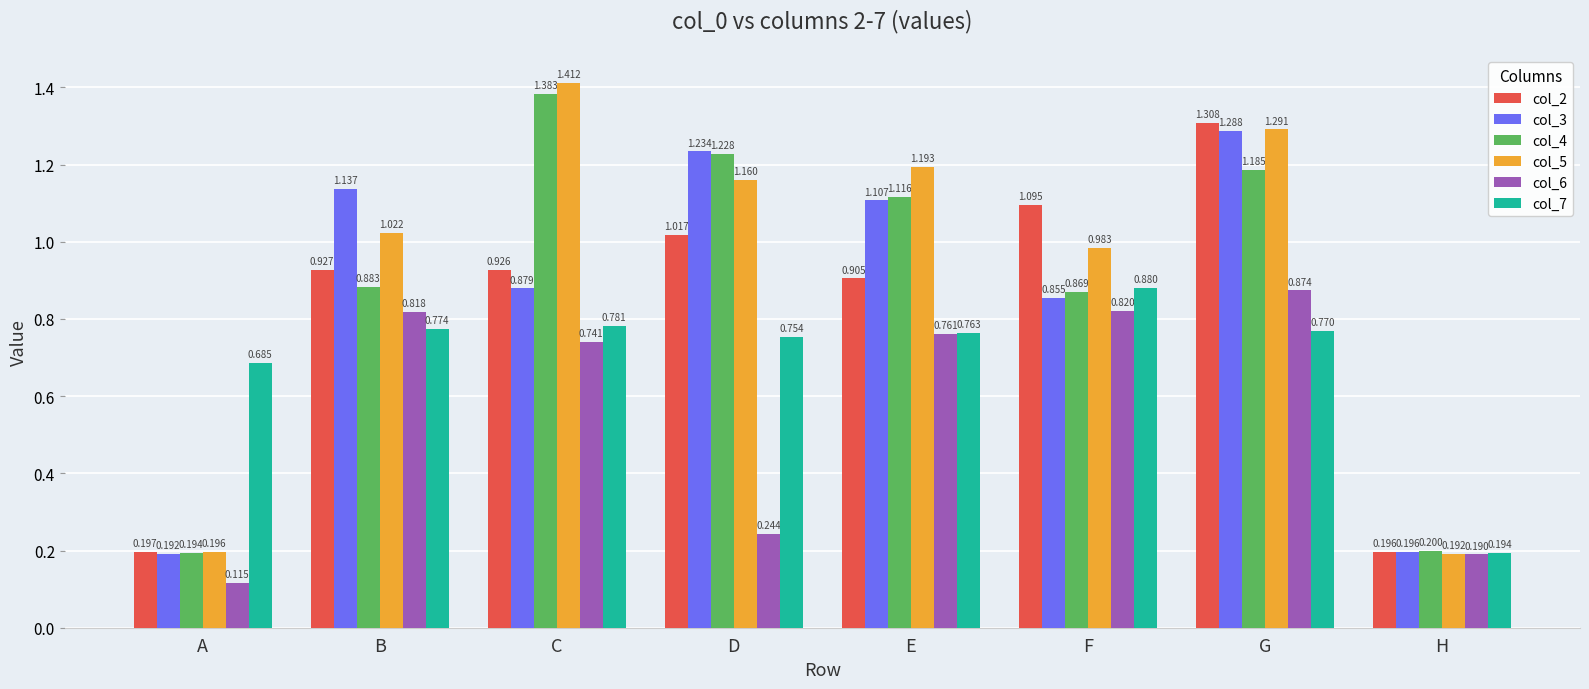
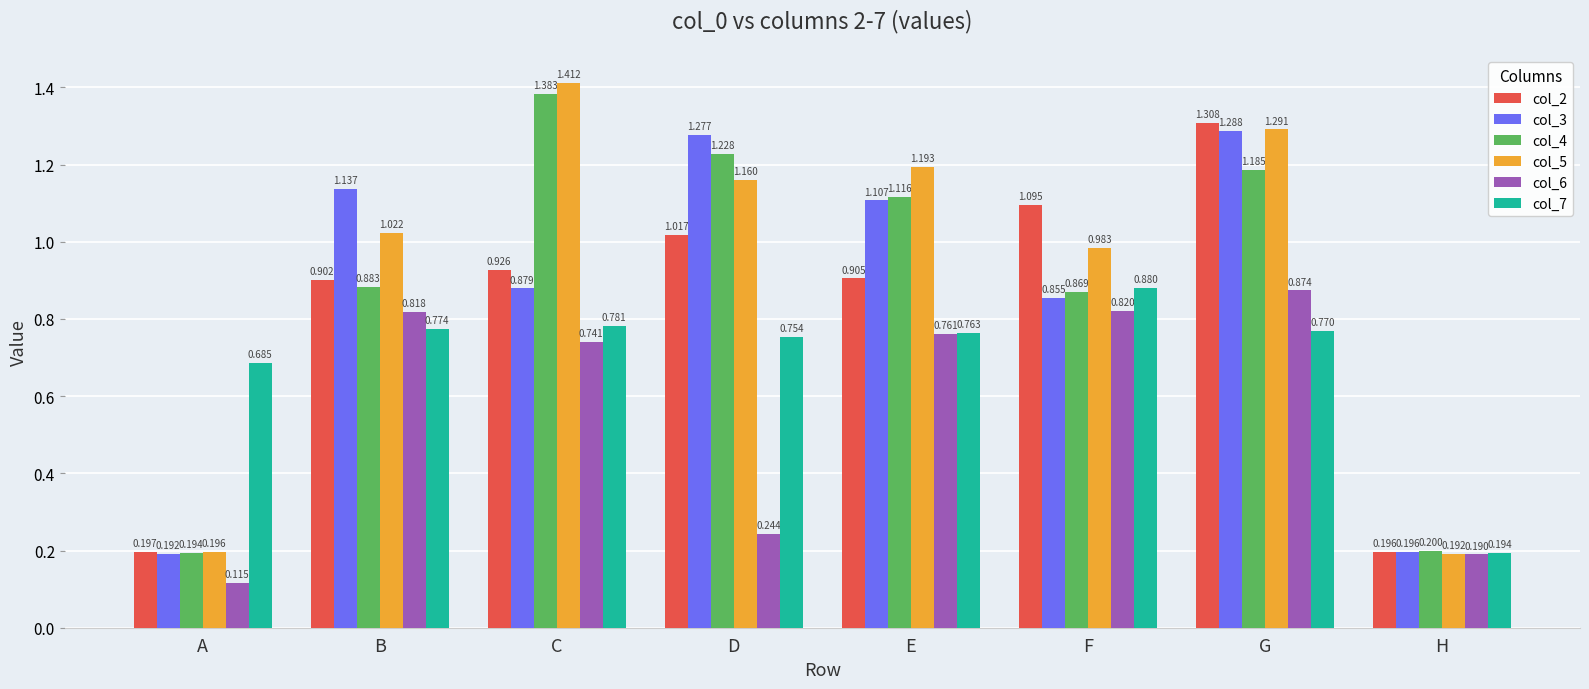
  {
    "col_2": {
      "A": 0.197,
-     "B": 0.927,
+     "B": 0.902,
      "C": 0.926,
      "D": 1.017,
      "E": 0.905,
      "F": 1.095,
      "G": 1.308,
      "H": 0.196
    },
    "col_3": {
      "A": 0.192,
      "B": 1.137,
      "C": 0.879,
-     "D": 1.234,
+     "D": 1.277,
      "E": 1.107,
      "F": 0.855,
      "G": 1.288,
      "H": 0.196
    },
    "col_4": {
      "A": 0.194,
      "B": 0.883,
      "C": 1.383,
      "D": 1.228,
      "E": 1.116,
      "F": 0.869,
      "G": 1.185,
      "H": 0.200
    },
    "col_5": {
      "A": 0.196,
      "B": 1.022,
      "C": 1.412,
      "D": 1.160,
      "E": 1.193,
      "F": 0.983,
      "G": 1.291,
      "H": 0.192
    },
    "col_6": {
      "A": 0.115,
      "B": 0.818,
      "C": 0.741,
      "D": 0.244,
      "E": 0.761,
      "F": 0.820,
      "G": 0.874,
      "H": 0.190
    },
    "col_7": {
      "A": 0.685,
      "B": 0.774,
      "C": 0.781,
      "D": 0.754,
      "E": 0.763,
      "F": 0.880,
      "G": 0.770,
      "H": 0.194
    }
  }
